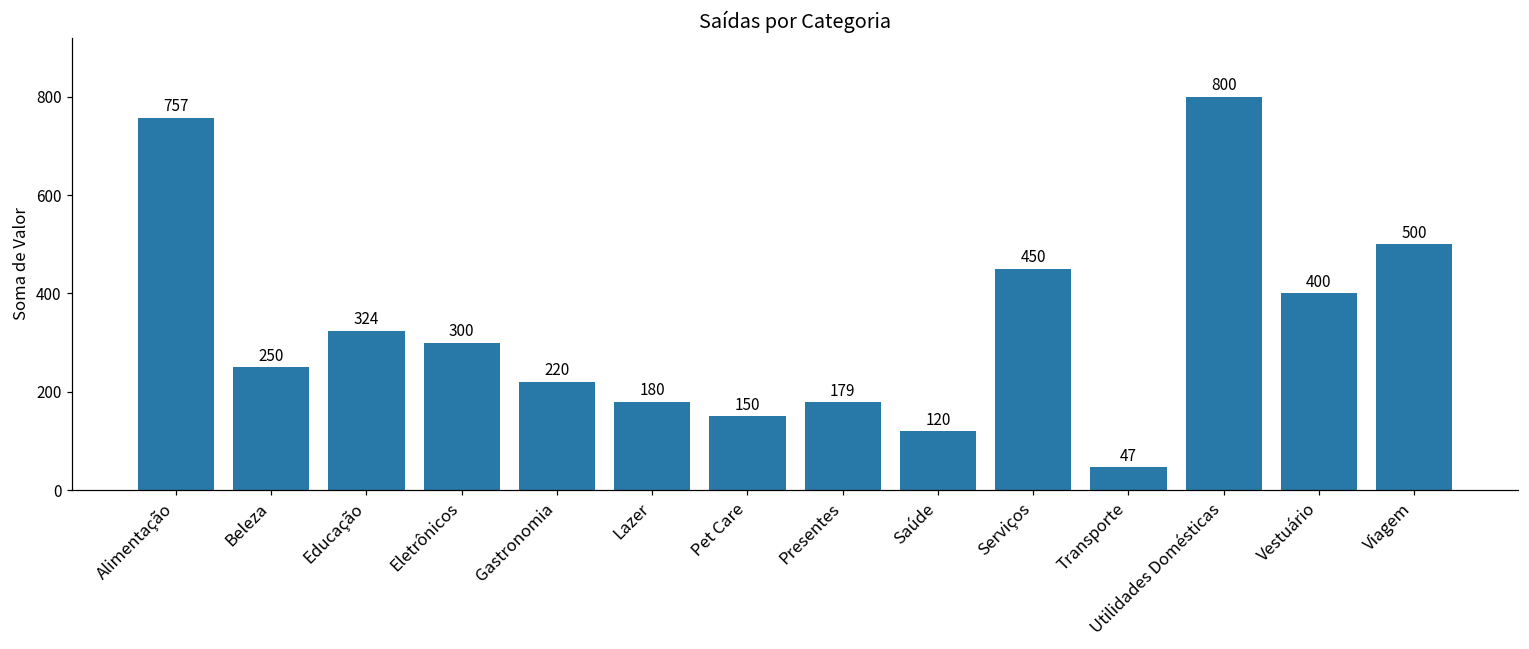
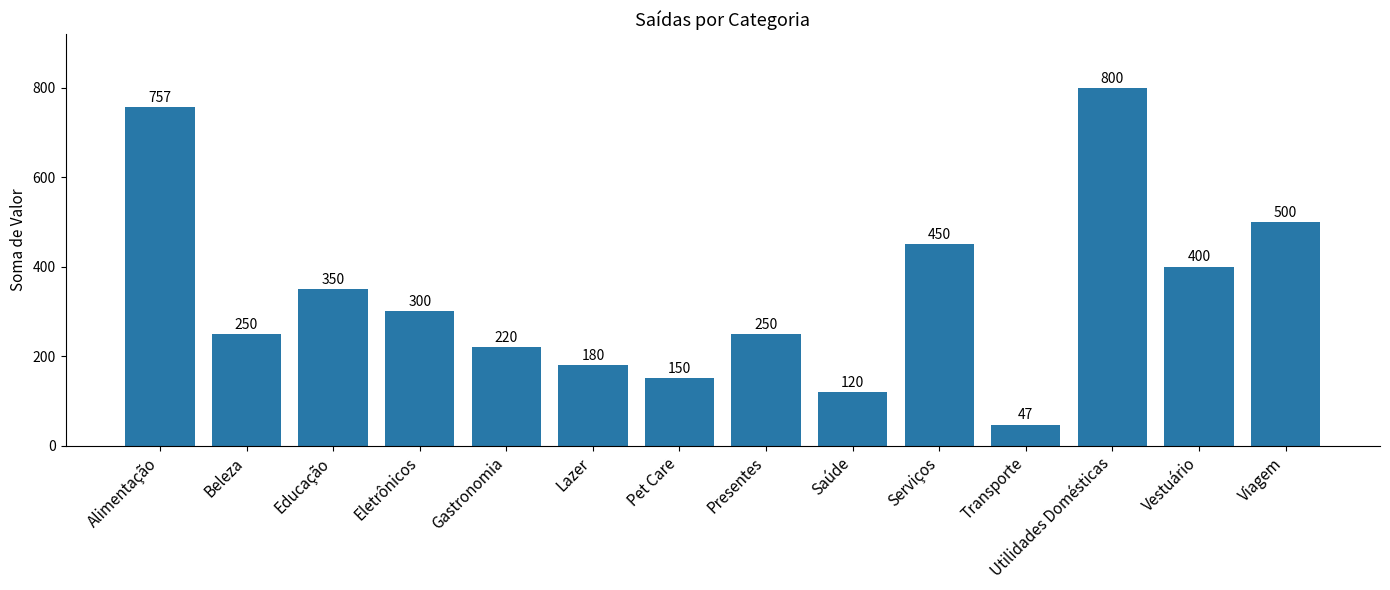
  {
    "Alimentação": 757,
    "Beleza": 250,
-   "Educação": 324,
+   "Educação": 350,
    "Eletrônicos": 300,
    "Gastronomia": 220,
    "Lazer": 180,
    "Pet Care": 150,
-   "Presentes": 179,
+   "Presentes": 250,
    "Saúde": 120,
    "Serviços": 450,
    "Transporte": 47,
    "Utilidades Domésticas": 800,
    "Vestuário": 400,
    "Viagem": 500
  }
